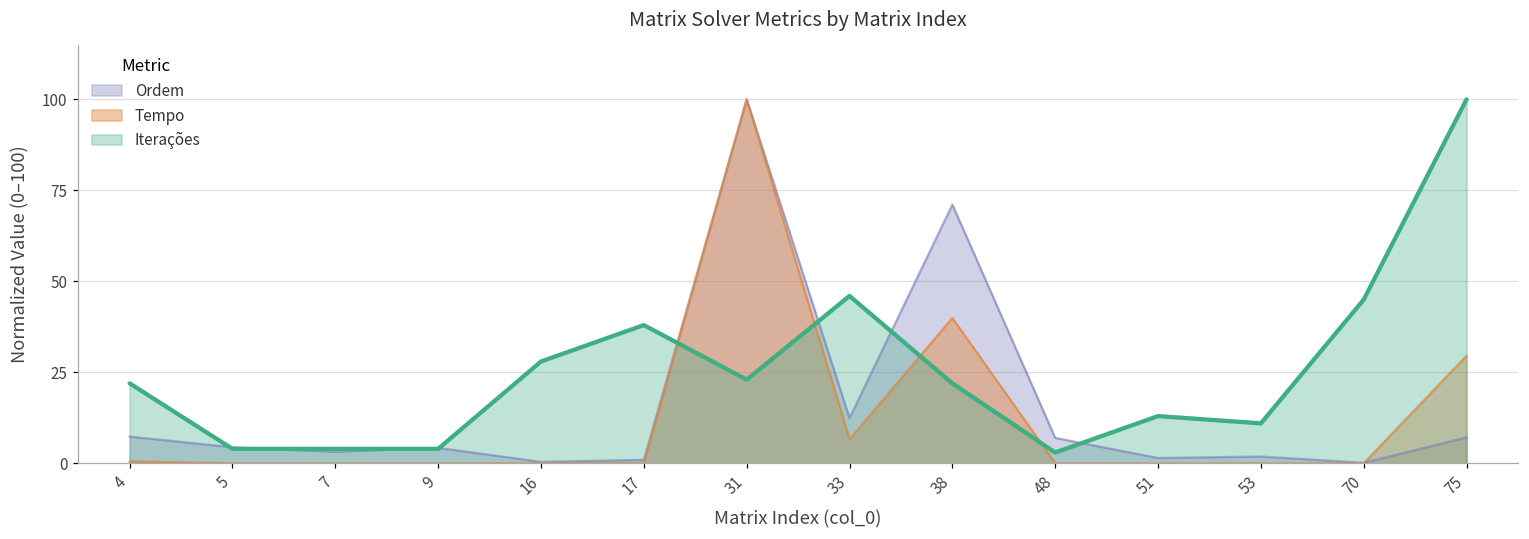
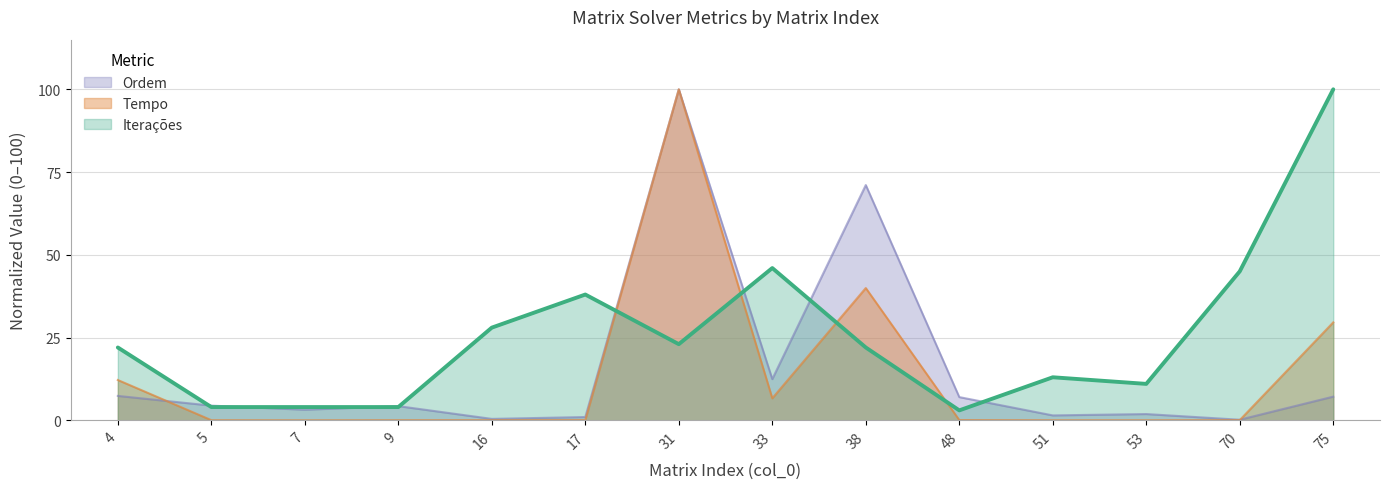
  {
    "Tempo": {
-     "4": 1,
+     "4": 12,
      "5": 0,
      "7": 0,
      "9": 0,
      "17": 0,
      "33": 7,
      "38": 40,
      "48": 0,
      "51": 0,
      "53": 0,
      "75": 30
    }
  }
